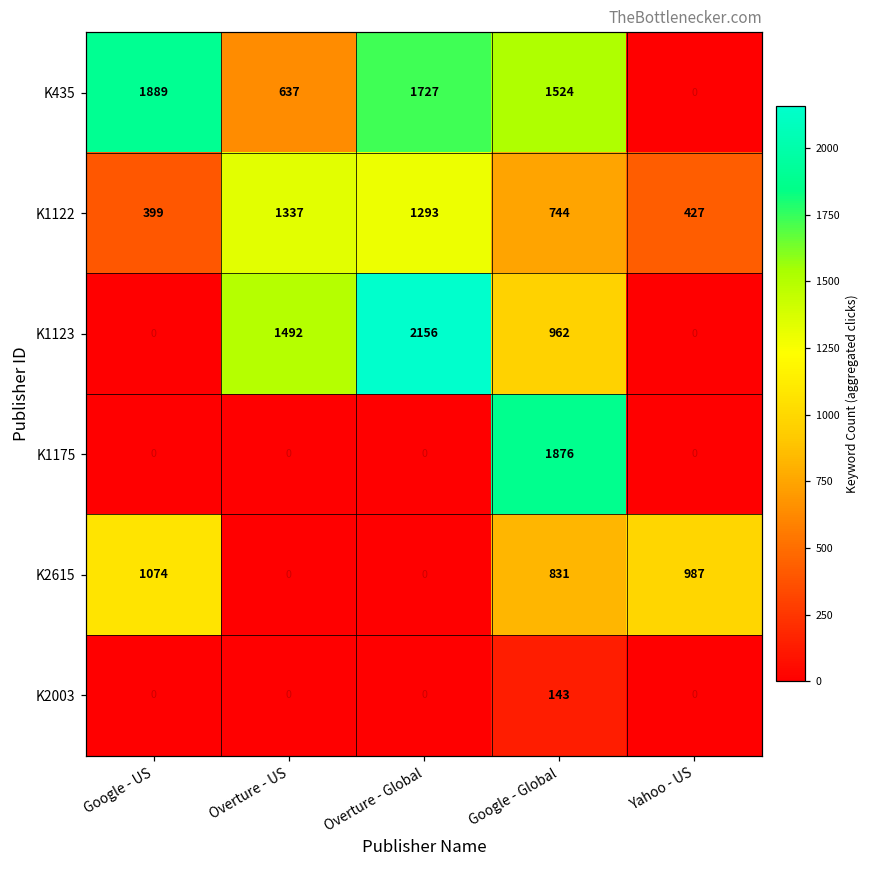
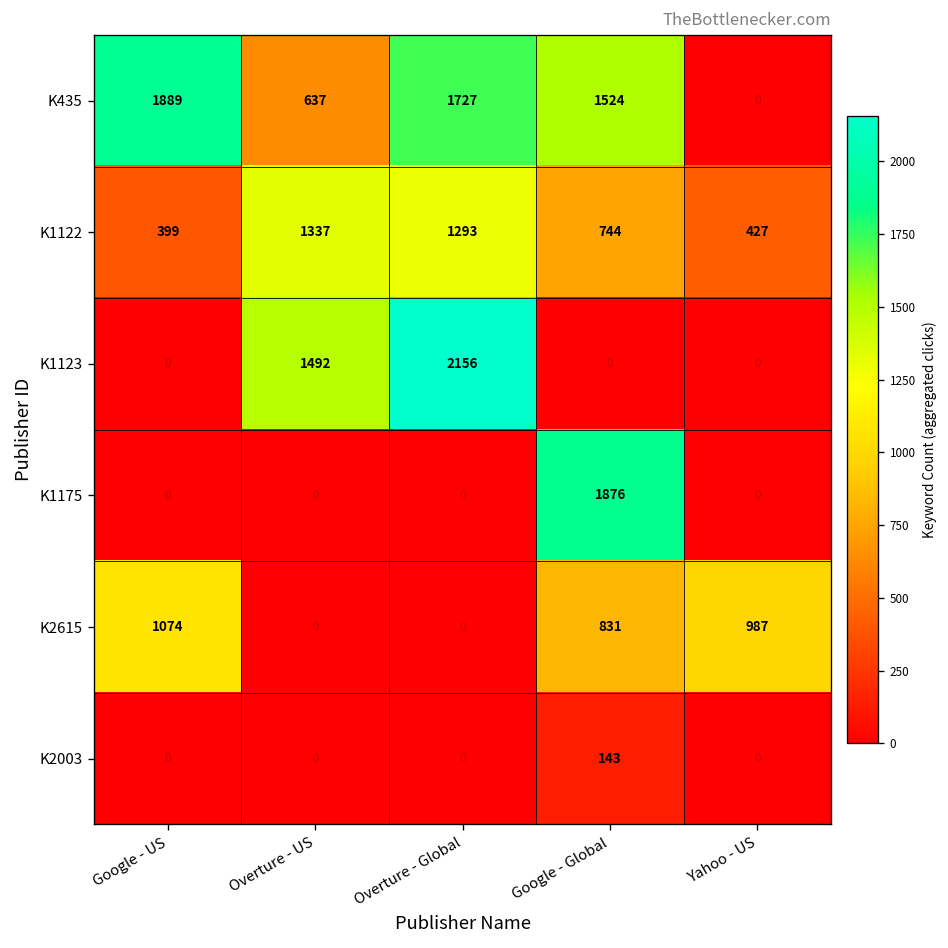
  {
    "K435": {
      "Google - US": 1889,
      "Overture - US": 637,
      "Overture - Global": 1727,
      "Google - Global": 1524,
      "Yahoo - US": 0
    },
    "K1122": {
      "Google - US": 399,
      "Overture - US": 1337,
      "Overture - Global": 1293,
      "Google - Global": 744,
      "Yahoo - US": 427
    },
    "K1123": {
      "Google - US": 0,
      "Overture - US": 1492,
      "Overture - Global": 2156,
-     "Google - Global": 962,
+     "Google - Global": 0,
      "Yahoo - US": 0
    },
    "K1175": {
      "Google - US": 0,
      "Overture - US": 0,
      "Overture - Global": 0,
      "Google - Global": 1876,
      "Yahoo - US": 0
    },
    "K2615": {
      "Google - US": 1074,
      "Overture - US": 0,
      "Overture - Global": 0,
      "Google - Global": 831,
      "Yahoo - US": 987
    },
    "K2003": {
      "Google - US": 0,
      "Overture - US": 0,
      "Overture - Global": 0,
      "Google - Global": 143,
      "Yahoo - US": 0
    }
  }
